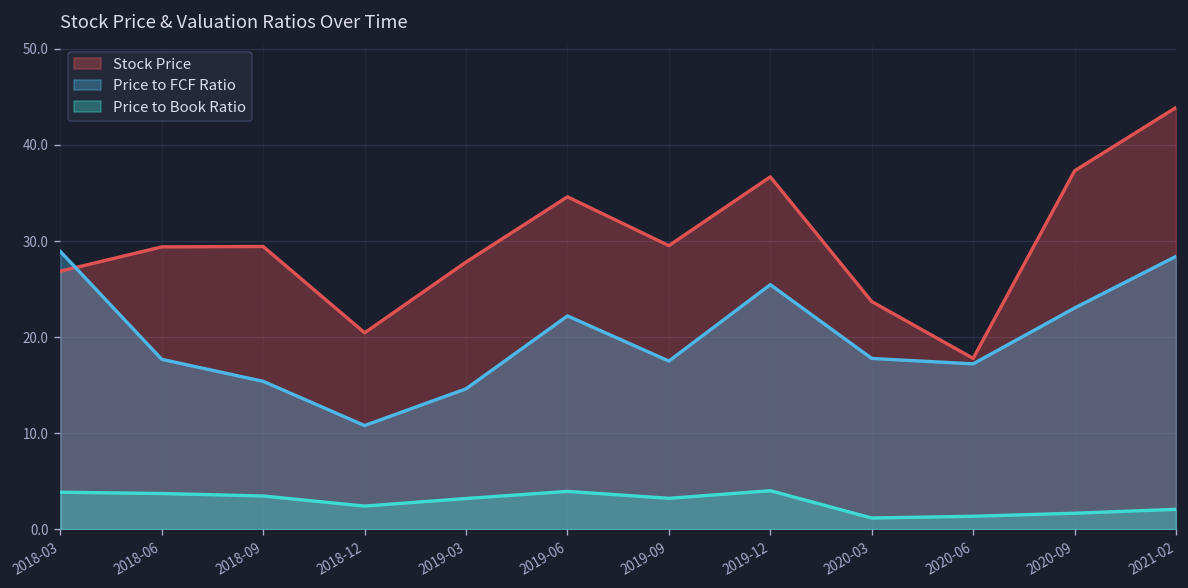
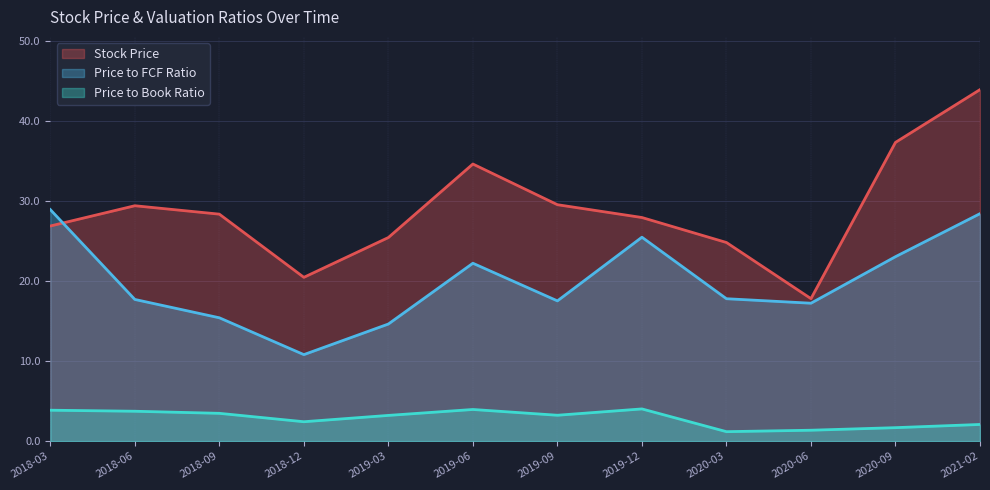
  {
    "Stock Price": {
      "2018-03": 27,
      "2018-06": 29,
-     "2018-09": 29,
+     "2018-09": 28,
      "2018-12": 20,
-     "2019-03": 28,
+     "2019-03": 25,
      "2019-06": 35,
      "2019-09": 30,
-     "2019-12": 37,
-     "2020-03": 24,
+     "2019-12": 28,
+     "2020-03": 25,
      "2020-06": 18,
      "2020-09": 37,
      "2021-02": 44
    }
  }
